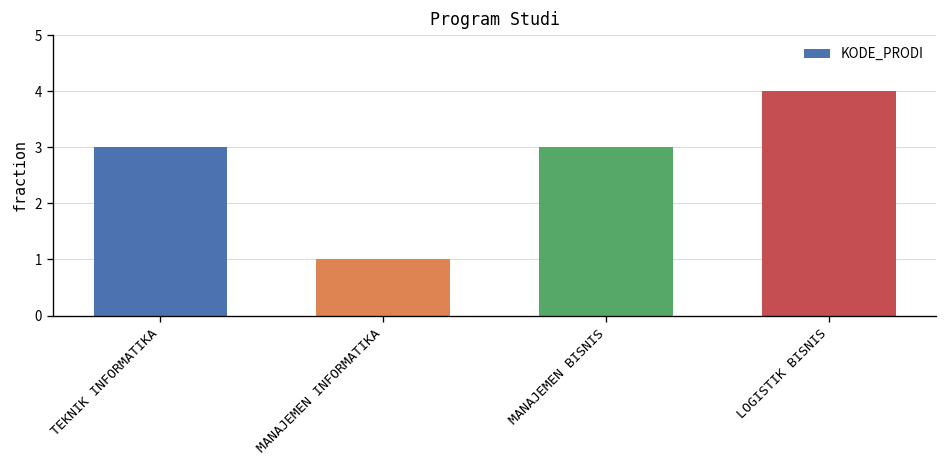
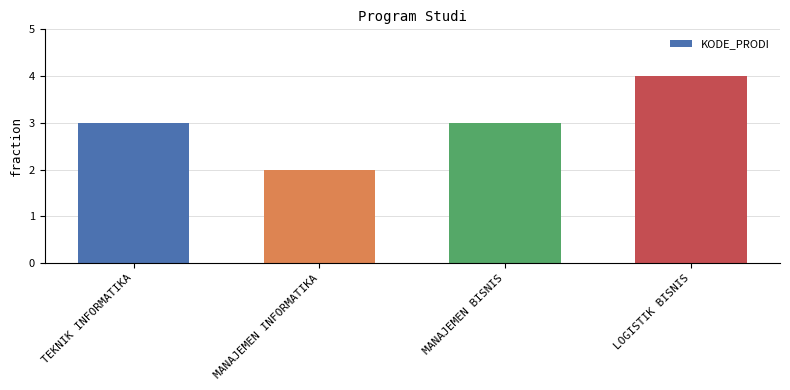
  {
    "TEKNIK INFORMATIKA": 3,
-   "MANAJEMEN INFORMATIKA": 1,
+   "MANAJEMEN INFORMATIKA": 2,
    "MANAJEMEN BISNIS": 3,
    "LOGISTIK BISNIS": 4
  }
